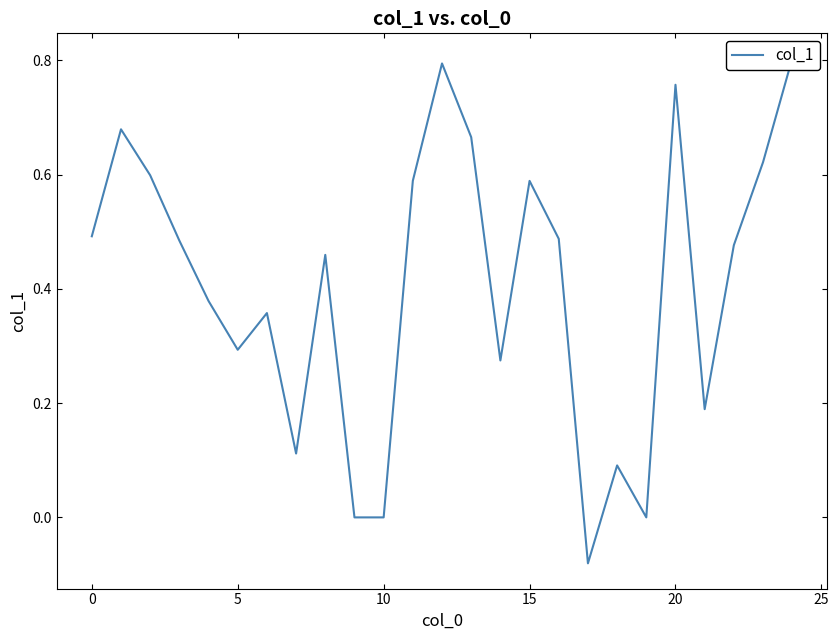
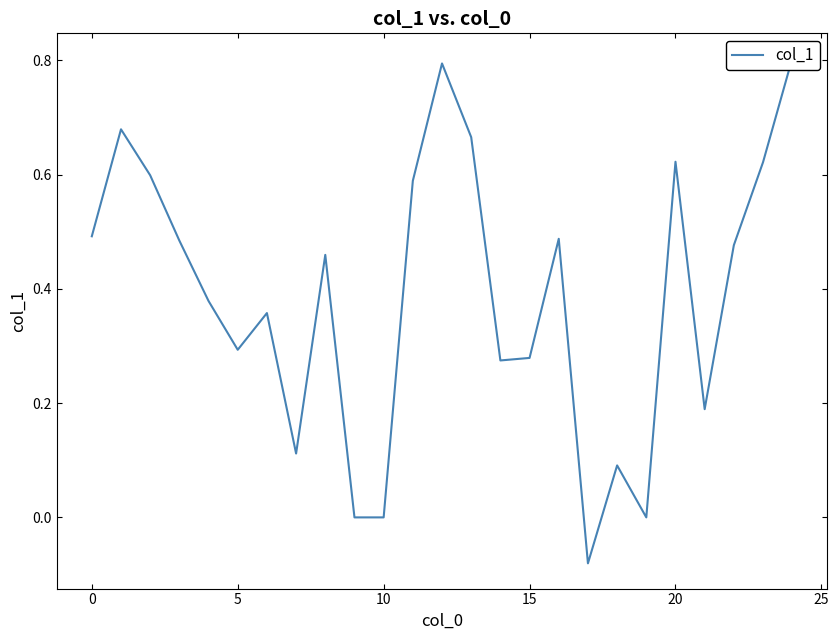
  {
    "0": 0.49,
    "5": 0.29,
    "10": 0.00,
-   "15": 0.59,
-   "20": 0.76
+   "15": 0.28,
+   "20": 0.62
  }
